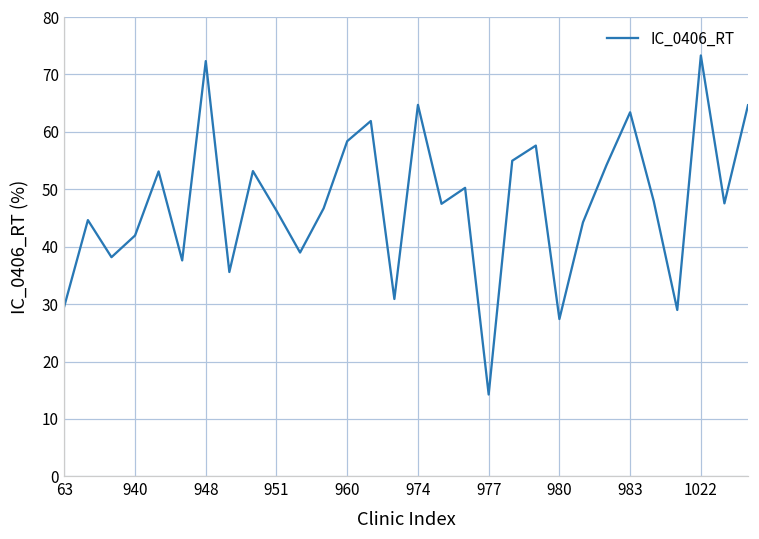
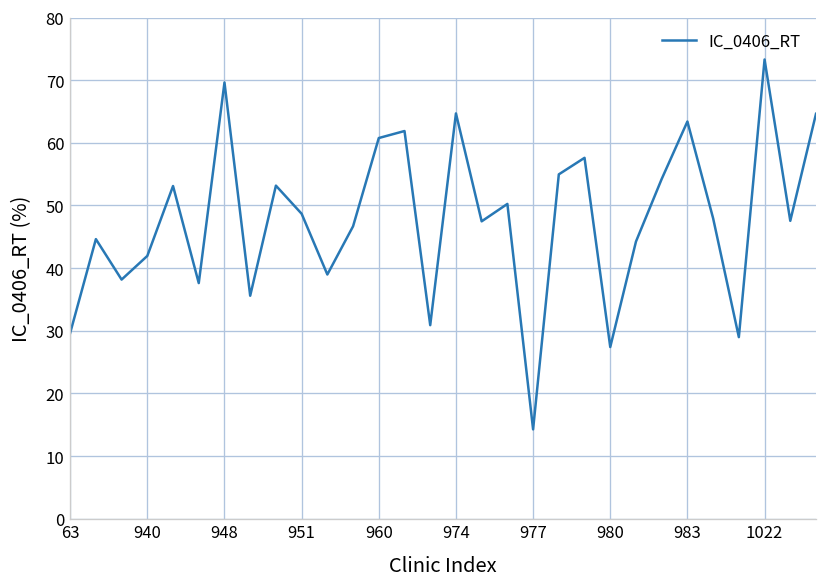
  {
    "63": 30,
    "940": 42,
-   "948": 72,
-   "951": 46,
-   "960": 58,
+   "948": 70,
+   "951": 49,
+   "960": 61,
    "974": 65,
    "977": 14,
    "980": 27,
    "983": 63,
    "1022": 73
  }
